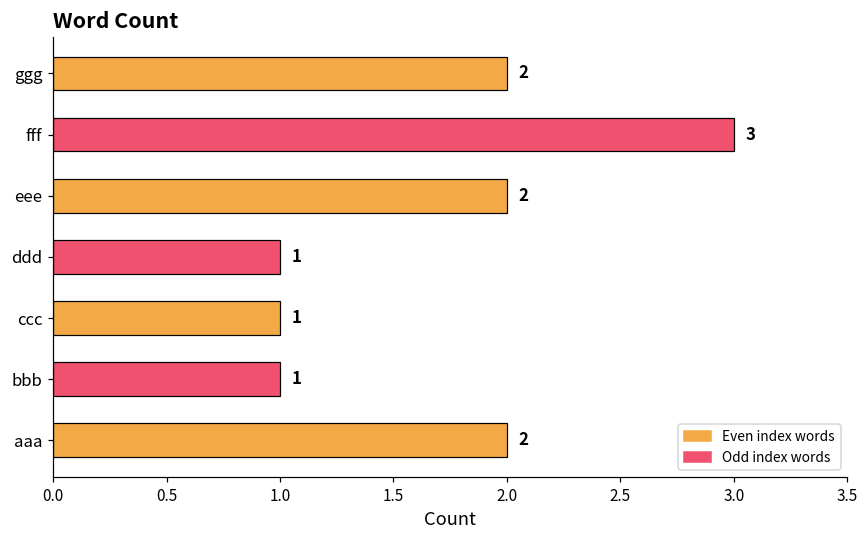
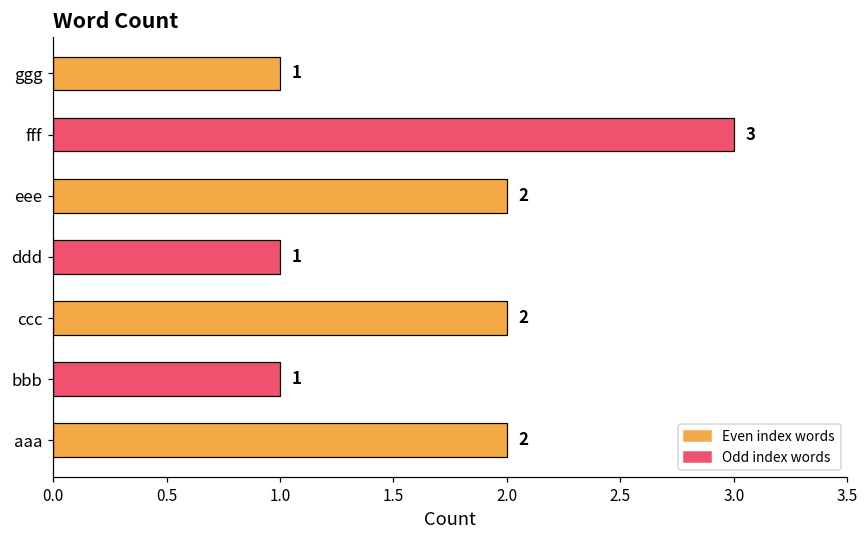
  {
-   "ggg": 2,
+   "ggg": 1,
    "fff": 3,
    "eee": 2,
    "ddd": 1,
-   "ccc": 1,
+   "ccc": 2,
    "bbb": 1,
    "aaa": 2
  }
